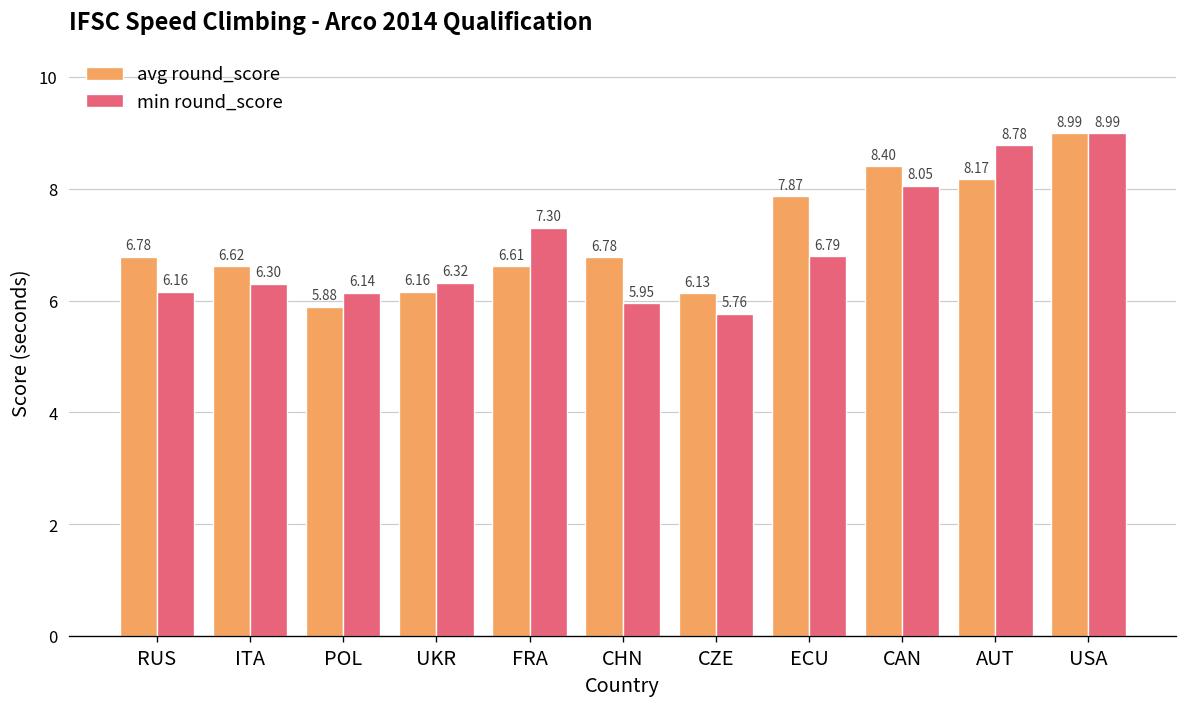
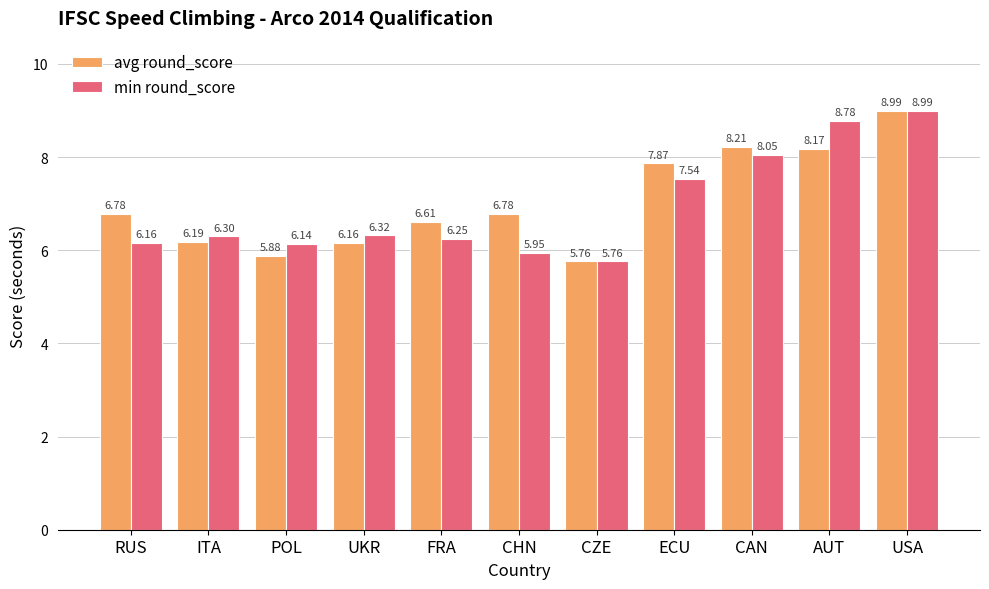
  {
    "avg round_score": {
      "RUS": 6.78,
-     "ITA": 6.62,
+     "ITA": 6.19,
      "POL": 5.88,
      "UKR": 6.16,
      "FRA": 6.61,
      "CHN": 6.78,
-     "CZE": 6.13,
+     "CZE": 5.76,
      "ECU": 7.87,
-     "CAN": 8.40,
+     "CAN": 8.21,
      "AUT": 8.17,
      "USA": 8.99
    },
    "min round_score": {
      "RUS": 6.16,
      "ITA": 6.30,
      "POL": 6.14,
      "UKR": 6.32,
-     "FRA": 7.30,
+     "FRA": 6.25,
      "CHN": 5.95,
      "CZE": 5.76,
-     "ECU": 6.79,
+     "ECU": 7.54,
      "CAN": 8.05,
      "AUT": 8.78,
      "USA": 8.99
    }
  }
